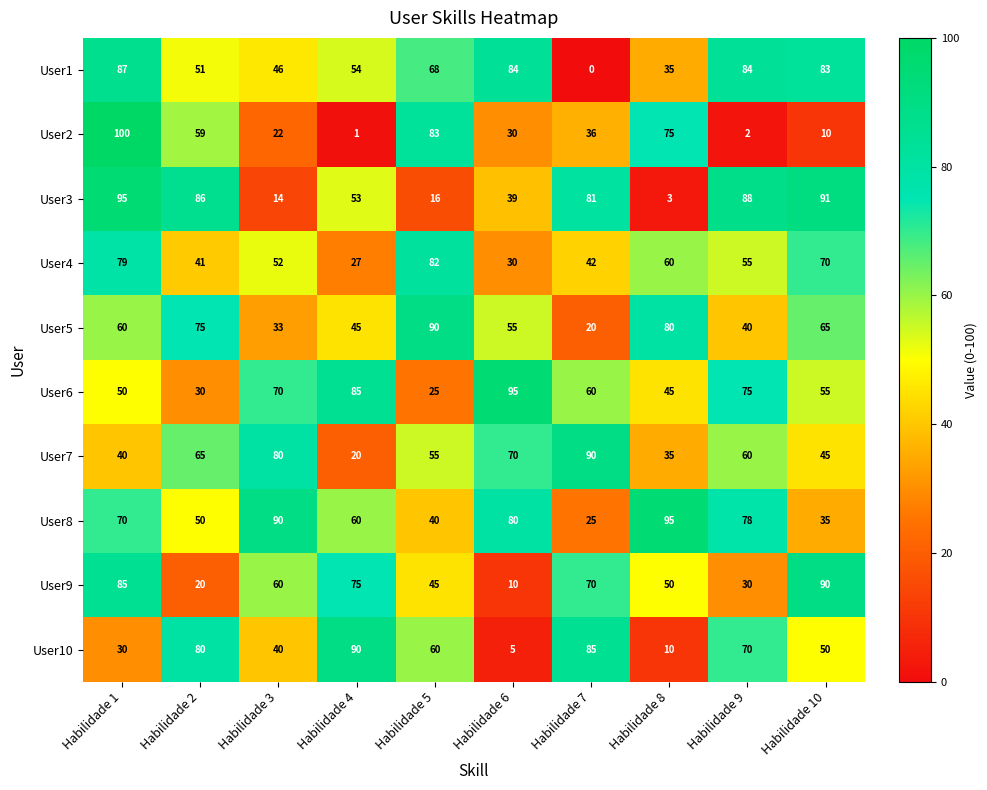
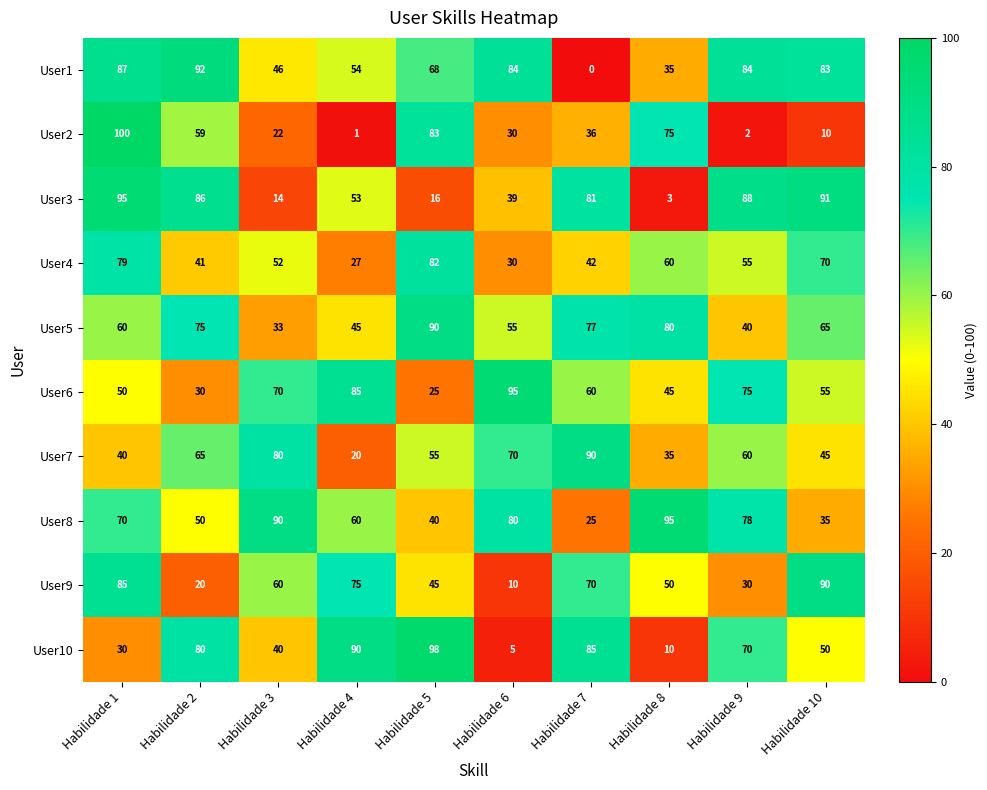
  {
    "User1": {
      "Habilidade 1": 87,
-     "Habilidade 2": 51,
+     "Habilidade 2": 92,
      "Habilidade 3": 46,
      "Habilidade 4": 54,
      "Habilidade 5": 68,
      "Habilidade 6": 84,
      "Habilidade 7": 0,
      "Habilidade 8": 35,
      "Habilidade 9": 84,
      "Habilidade 10": 83
    },
    "User2": {
      "Habilidade 1": 100,
      "Habilidade 2": 59,
      "Habilidade 3": 22,
      "Habilidade 4": 1,
      "Habilidade 5": 83,
      "Habilidade 6": 30,
      "Habilidade 7": 36,
      "Habilidade 8": 75,
      "Habilidade 9": 2,
      "Habilidade 10": 10
    },
    "User3": {
      "Habilidade 1": 95,
      "Habilidade 2": 86,
      "Habilidade 3": 14,
      "Habilidade 4": 53,
      "Habilidade 5": 16,
      "Habilidade 6": 39,
      "Habilidade 7": 81,
      "Habilidade 8": 3,
      "Habilidade 9": 88,
      "Habilidade 10": 91
    },
    "User4": {
      "Habilidade 1": 79,
      "Habilidade 2": 41,
      "Habilidade 3": 52,
      "Habilidade 4": 27,
      "Habilidade 5": 82,
      "Habilidade 6": 30,
      "Habilidade 7": 42,
      "Habilidade 8": 60,
      "Habilidade 9": 55,
      "Habilidade 10": 70
    },
    "User5": {
      "Habilidade 1": 60,
      "Habilidade 2": 75,
      "Habilidade 3": 33,
      "Habilidade 4": 45,
      "Habilidade 5": 90,
      "Habilidade 6": 55,
-     "Habilidade 7": 20,
+     "Habilidade 7": 77,
      "Habilidade 8": 80,
      "Habilidade 9": 40,
      "Habilidade 10": 65
    },
    "User6": {
      "Habilidade 1": 50,
      "Habilidade 2": 30,
      "Habilidade 3": 70,
      "Habilidade 4": 85,
      "Habilidade 5": 25,
      "Habilidade 6": 95,
      "Habilidade 7": 60,
      "Habilidade 8": 45,
      "Habilidade 9": 75,
      "Habilidade 10": 55
    },
    "User7": {
      "Habilidade 1": 40,
      "Habilidade 2": 65,
      "Habilidade 3": 80,
      "Habilidade 4": 20,
      "Habilidade 5": 55,
      "Habilidade 6": 70,
      "Habilidade 7": 90,
      "Habilidade 8": 35,
      "Habilidade 9": 60,
      "Habilidade 10": 45
    },
    "User8": {
      "Habilidade 1": 70,
      "Habilidade 2": 50,
      "Habilidade 3": 90,
      "Habilidade 4": 60,
      "Habilidade 5": 40,
      "Habilidade 6": 80,
      "Habilidade 7": 25,
      "Habilidade 8": 95,
      "Habilidade 9": 78,
      "Habilidade 10": 35
    },
    "User9": {
      "Habilidade 1": 85,
      "Habilidade 2": 20,
      "Habilidade 3": 60,
      "Habilidade 4": 75,
      "Habilidade 5": 45,
      "Habilidade 6": 10,
      "Habilidade 7": 70,
      "Habilidade 8": 50,
      "Habilidade 9": 30,
      "Habilidade 10": 90
    },
    "User10": {
      "Habilidade 1": 30,
      "Habilidade 2": 80,
      "Habilidade 3": 40,
      "Habilidade 4": 90,
-     "Habilidade 5": 60,
+     "Habilidade 5": 98,
      "Habilidade 6": 5,
      "Habilidade 7": 85,
      "Habilidade 8": 10,
      "Habilidade 9": 70,
      "Habilidade 10": 50
    }
  }
